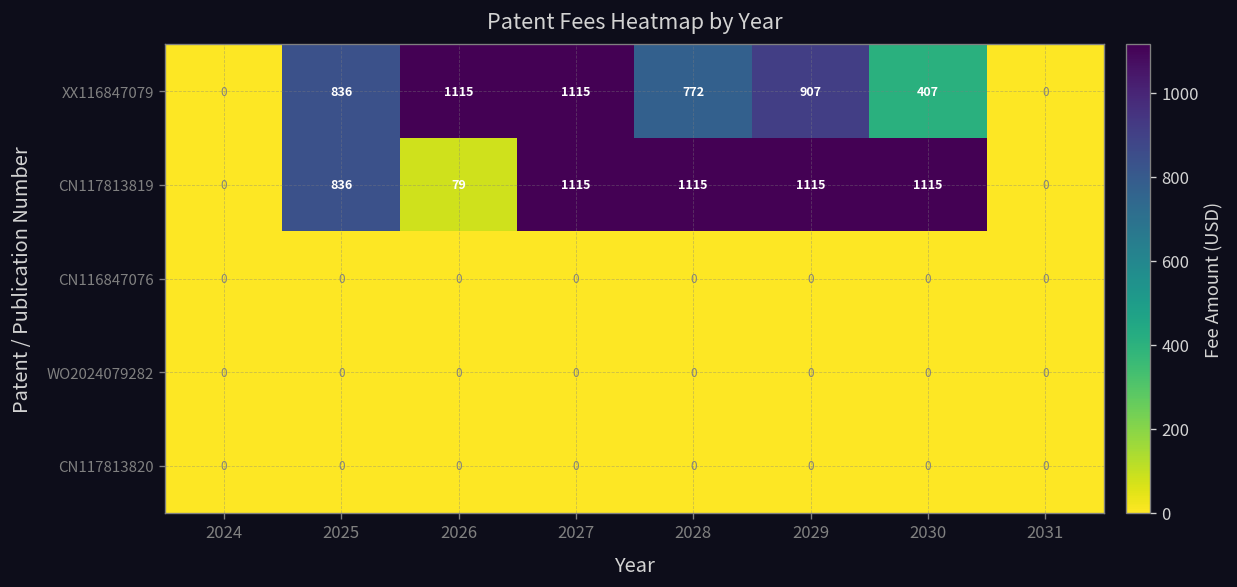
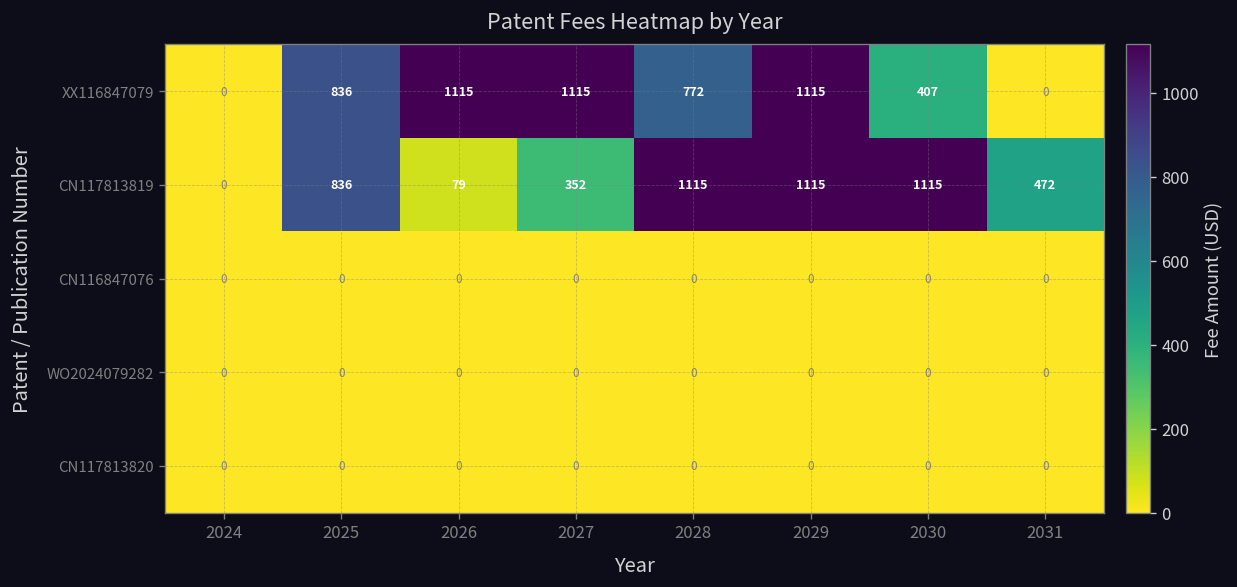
  {
    "XX116847079": {
      "2024": 0,
      "2025": 836,
      "2026": 1115,
      "2027": 1115,
      "2028": 772,
-     "2029": 907,
+     "2029": 1115,
      "2030": 407,
      "2031": 0
    },
    "CN117813819": {
      "2024": 0,
      "2025": 836,
      "2026": 79,
-     "2027": 1115,
+     "2027": 352,
      "2028": 1115,
      "2029": 1115,
      "2030": 1115,
-     "2031": 0
+     "2031": 472
    },
    "CN116847076": {
      "2024": 0,
      "2025": 0,
      "2026": 0,
      "2027": 0,
      "2028": 0,
      "2029": 0,
      "2030": 0,
      "2031": 0
    },
    "WO2024079282": {
      "2024": 0,
      "2025": 0,
      "2026": 0,
      "2027": 0,
      "2028": 0,
      "2029": 0,
      "2030": 0,
      "2031": 0
    },
    "CN117813820": {
      "2024": 0,
      "2025": 0,
      "2026": 0,
      "2027": 0,
      "2028": 0,
      "2029": 0,
      "2030": 0,
      "2031": 0
    }
  }
